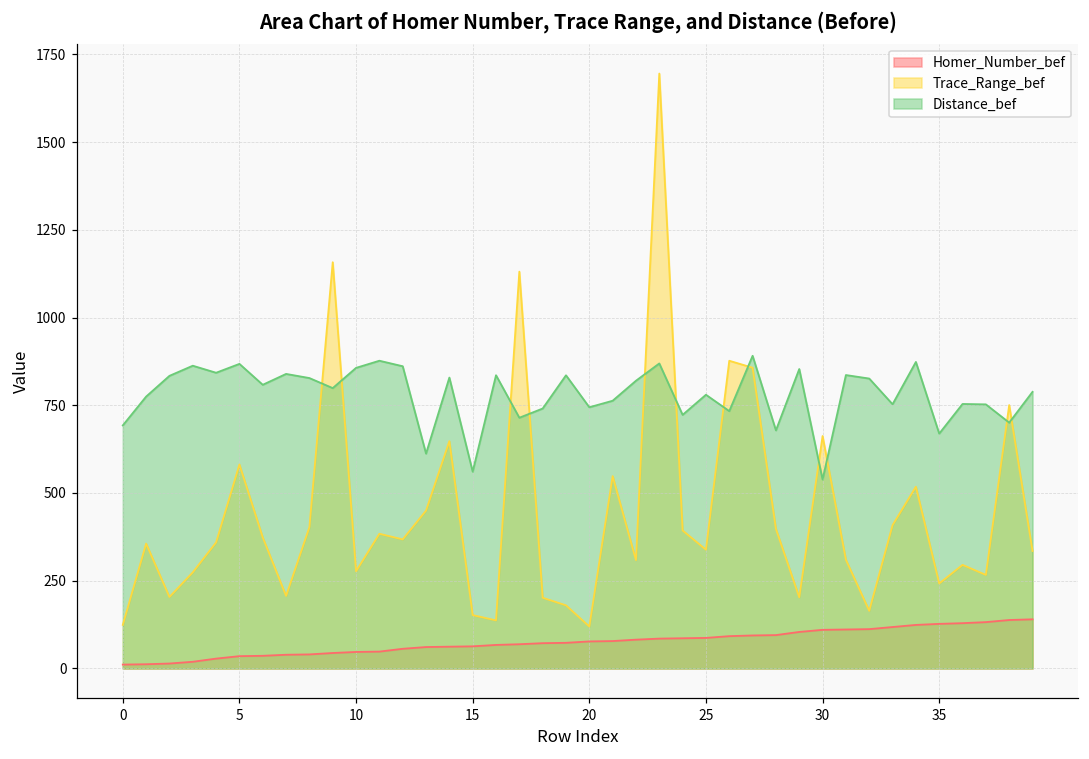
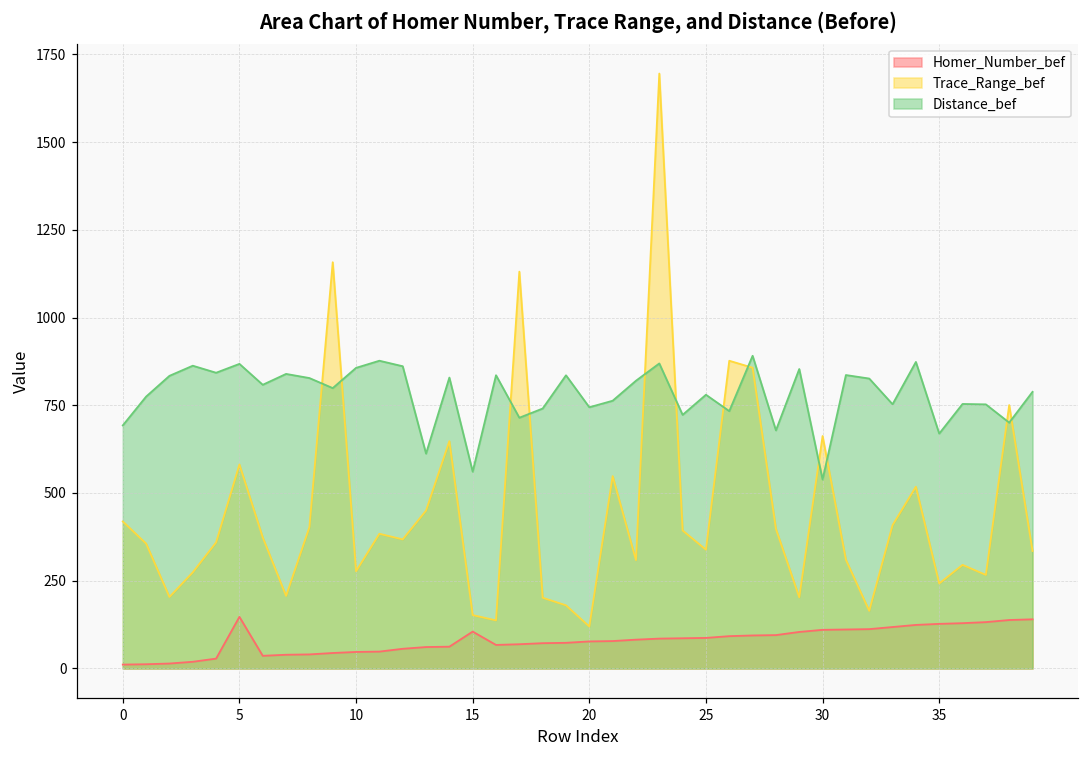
  {
    "Homer_Number_bef": {
      "0": 10,
-     "5": 40,
+     "5": 150,
      "10": 50,
-     "15": 60,
+     "15": 110,
      "20": 80,
      "25": 90,
      "30": 110,
      "35": 130
    },
    "Trace_Range_bef": {
-     "0": 120,
+     "0": 420,
      "5": 580,
      "10": 280,
      "15": 150,
      "20": 120,
      "25": 340,
      "30": 660,
      "35": 240
    },
    "Distance_bef": {
      "0": 690,
      "5": 870,
      "10": 860,
      "15": 560,
      "20": 740,
      "25": 780,
      "30": 540,
      "35": 670
    }
  }
